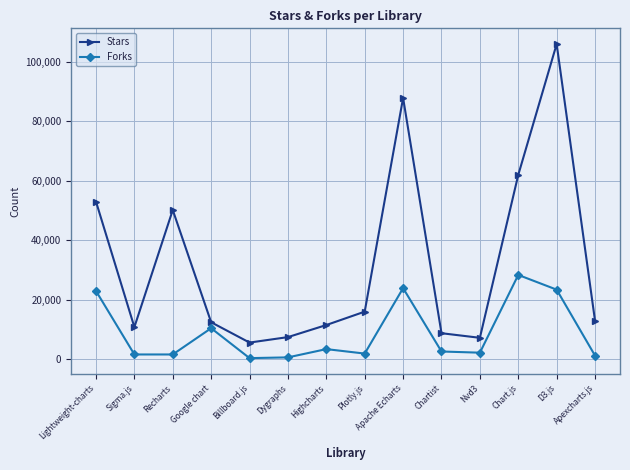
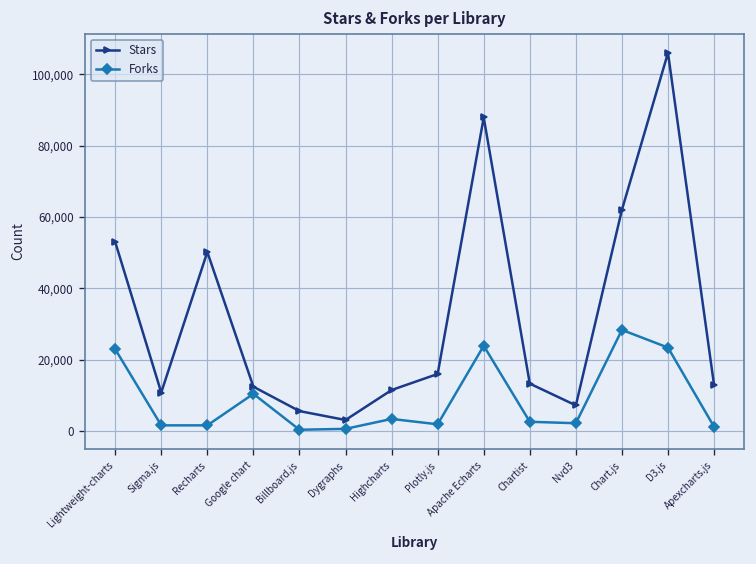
  {
    "Stars": {
      "Lightweight-charts": "53,000",
      "Sigma.js": "11,000",
      "Recharts": "50,000",
      "Google chart": "12,000",
      "Billboard.js": "6,000",
-     "Dygraphs": "7,000",
+     "Dygraphs": "3,000",
      "Highcharts": "12,000",
      "Plotly.js": "16,000",
      "Apache Echarts": "88,000",
-     "Chartist": "9,000",
+     "Chartist": "13,000",
      "Nvd3": "7,000",
      "Chart.js": "62,000",
      "D3.js": "106,000",
      "Apexcharts.js": "13,000"
    },
    "Forks": {
      "Lightweight-charts": "23,000",
      "Sigma.js": "2,000",
      "Recharts": "2,000",
      "Google chart": "10,000",
      "Billboard.js": "0",
      "Dygraphs": "1,000",
      "Highcharts": "3,000",
      "Plotly.js": "2,000",
      "Apache Echarts": "24,000",
      "Chartist": "3,000",
      "Nvd3": "2,000",
      "Chart.js": "28,000",
      "D3.js": "23,000",
      "Apexcharts.js": "1,000"
    }
  }
